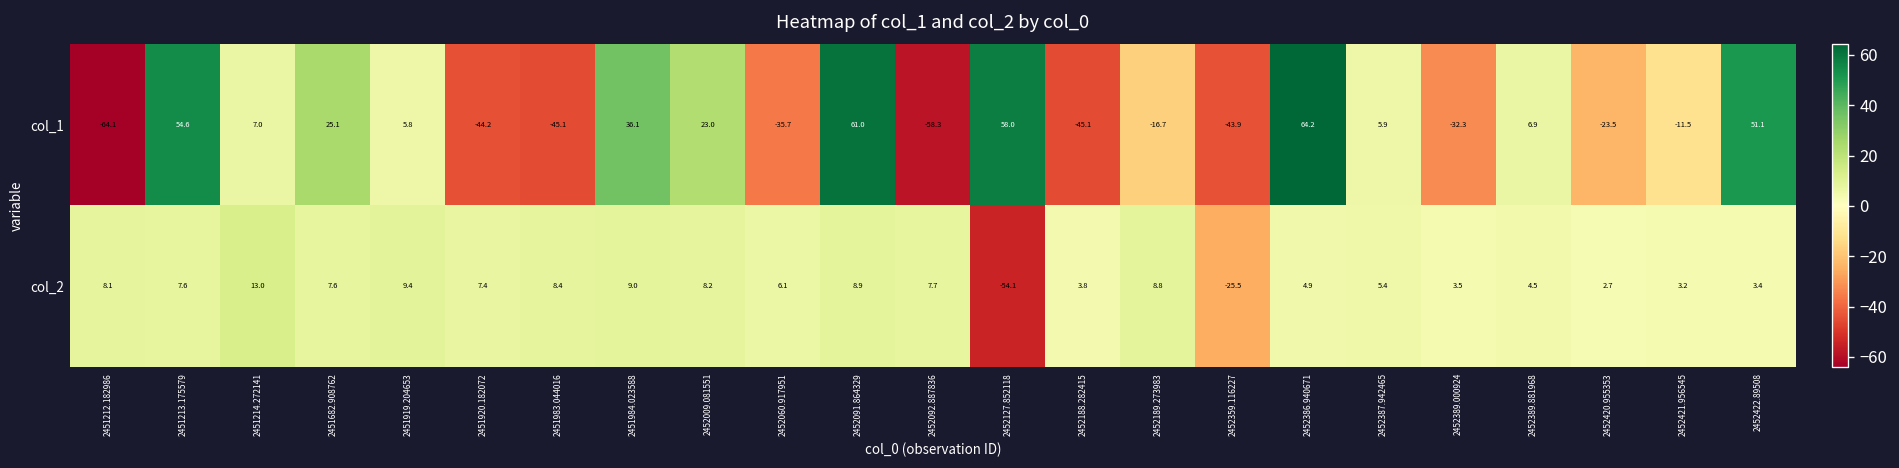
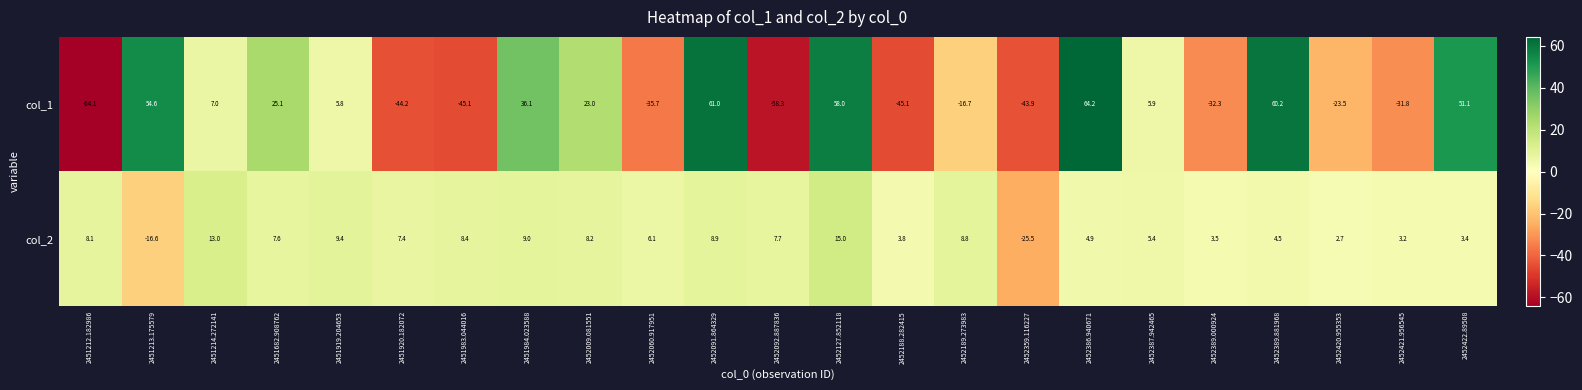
  {
    "col_1": {
      "2451212.182986": -64.1,
      "2451213.175579": 54.6,
      "2451214.272141": 7.0,
      "2451682.908762": 25.1,
      "2451919.204653": 5.8,
      "2451920.182072": -44.2,
      "2451983.044016": -45.1,
      "2451984.023588": 36.1,
      "2452009.081551": 23.0,
      "2452060.917951": -35.7,
      "2452091.864329": 61.0,
      "2452092.887836": -58.3,
      "2452127.852118": 58.0,
      "2452188.282415": -45.1,
      "2452189.273983": -16.7,
      "2452359.116227": -43.9,
      "2452386.940671": 64.2,
      "2452387.942465": 5.9,
      "2452389.000924": -32.3,
-     "2452389.881968": 6.9,
+     "2452389.881968": 60.2,
      "2452420.955353": -23.5,
-     "2452421.956545": -11.5,
+     "2452421.956545": -31.8,
      "2452422.89508": 51.1
    },
    "col_2": {
      "2451212.182986": 8.1,
-     "2451213.175579": 7.6,
+     "2451213.175579": -16.6,
      "2451214.272141": 13.0,
      "2451682.908762": 7.6,
      "2451919.204653": 9.4,
      "2451920.182072": 7.4,
      "2451983.044016": 8.4,
      "2451984.023588": 9.0,
      "2452009.081551": 8.2,
      "2452060.917951": 6.1,
      "2452091.864329": 8.9,
      "2452092.887836": 7.7,
-     "2452127.852118": -54.1,
+     "2452127.852118": 15.0,
      "2452188.282415": 3.8,
      "2452189.273983": 8.8,
      "2452359.116227": -25.5,
      "2452386.940671": 4.9,
      "2452387.942465": 5.4,
      "2452389.000924": 3.5,
      "2452389.881968": 4.5,
      "2452420.955353": 2.7,
      "2452421.956545": 3.2,
      "2452422.89508": 3.4
    }
  }
